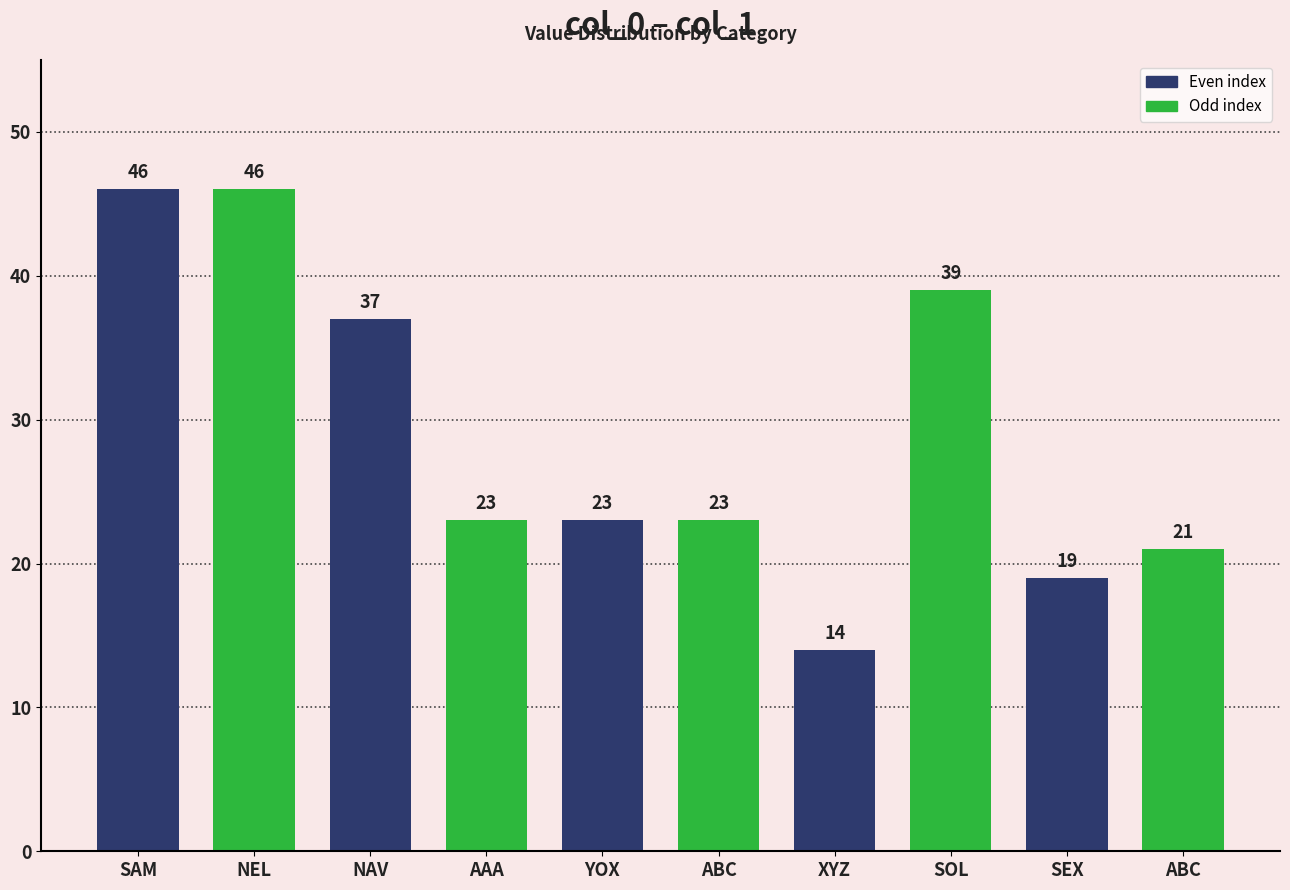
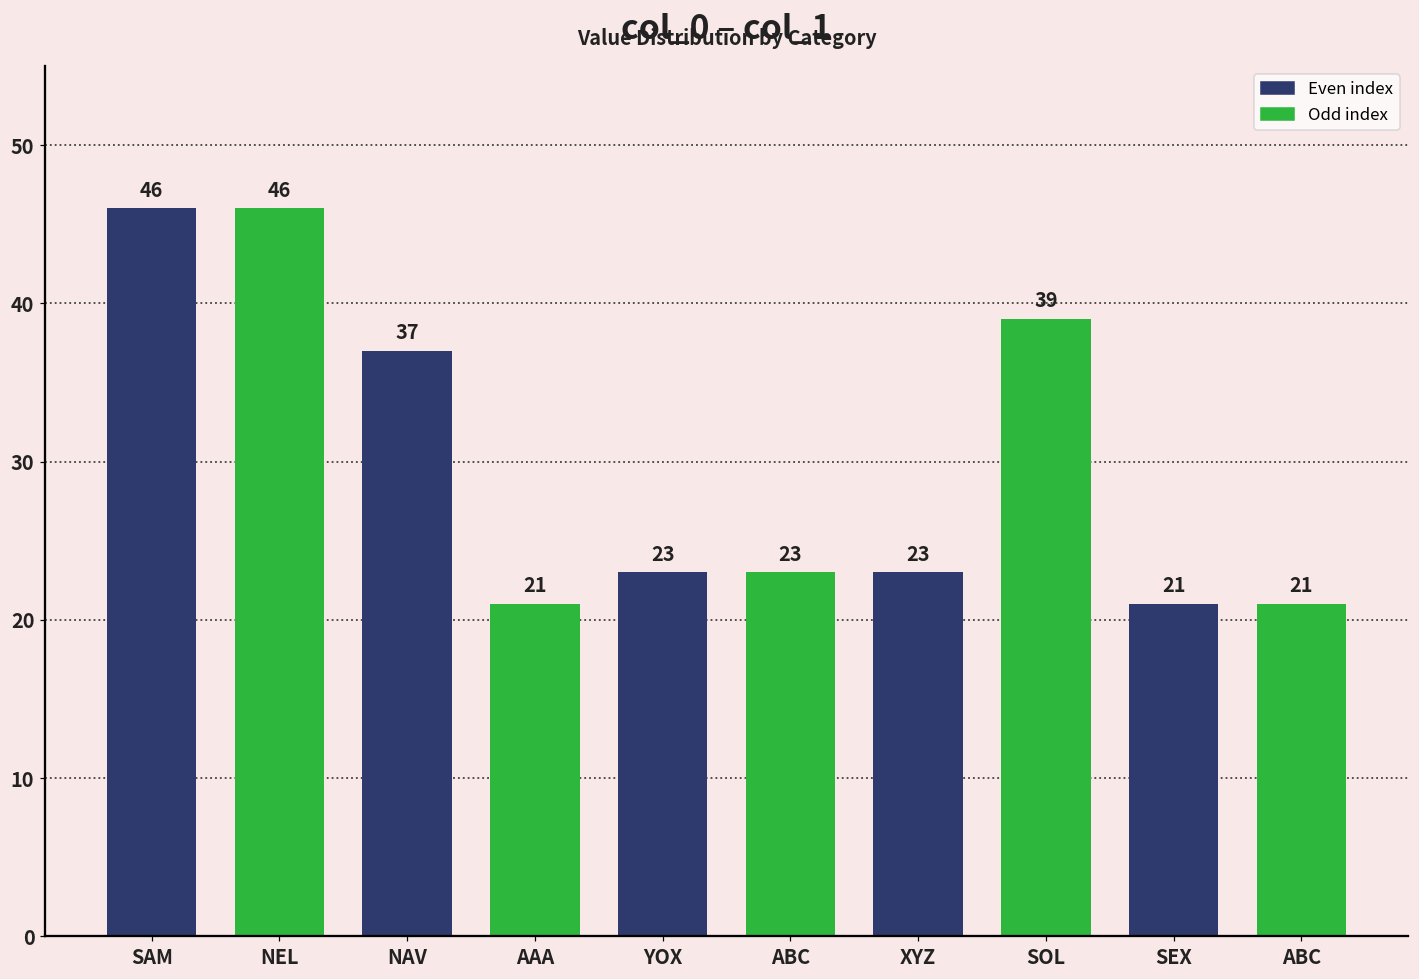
  {
    "SAM": 46,
    "NEL": 46,
    "NAV": 37,
-   "AAA": 23,
+   "AAA": 21,
    "YOX": 23,
-   "XYZ": 14,
+   "XYZ": 23,
    "SOL": 39,
-   "SEX": 19
+   "SEX": 21
  }
